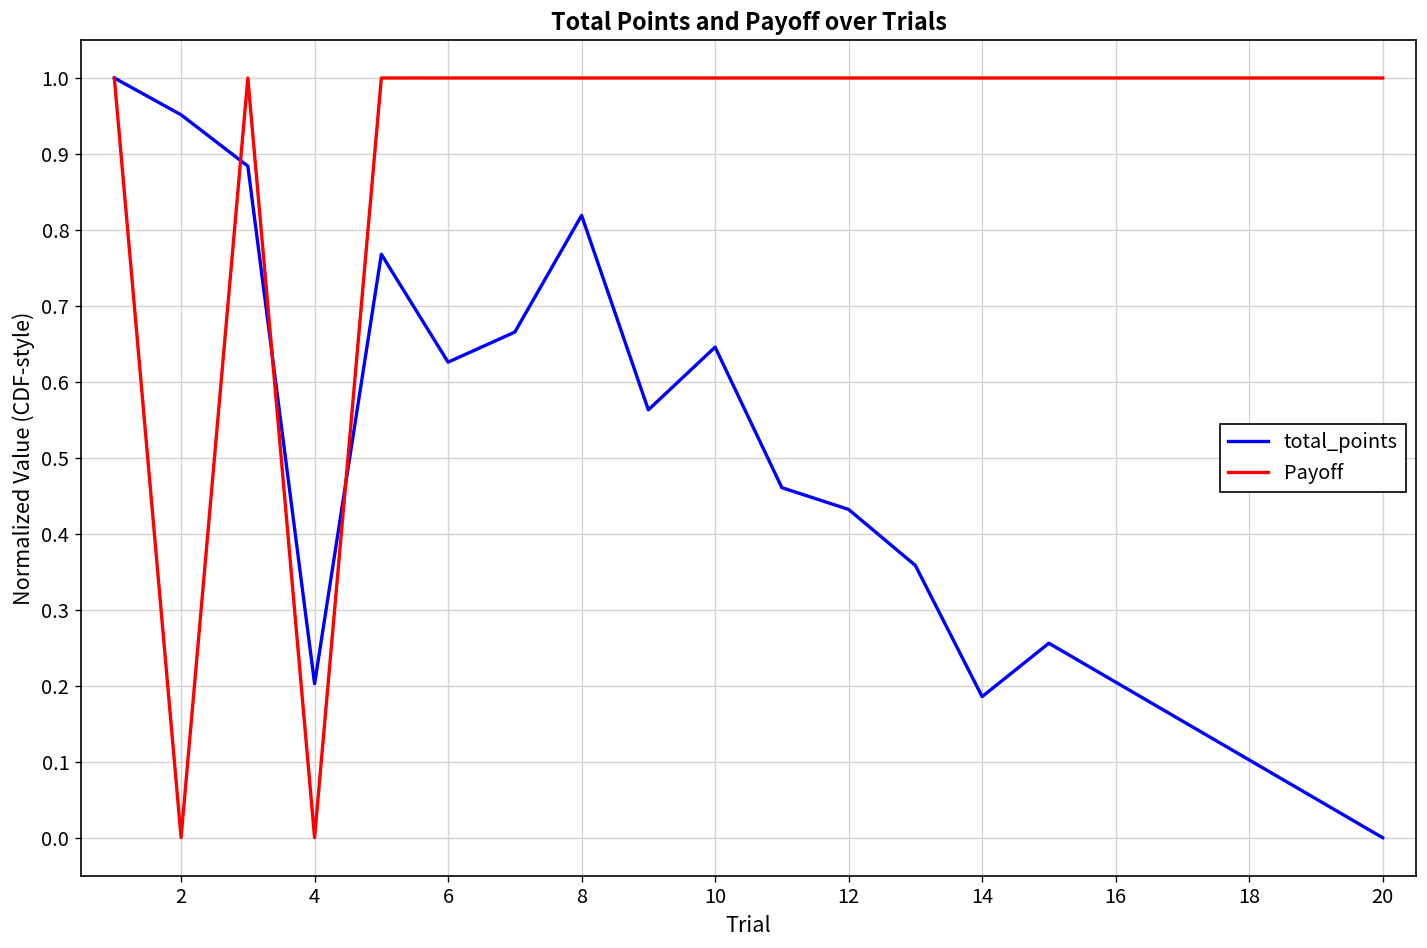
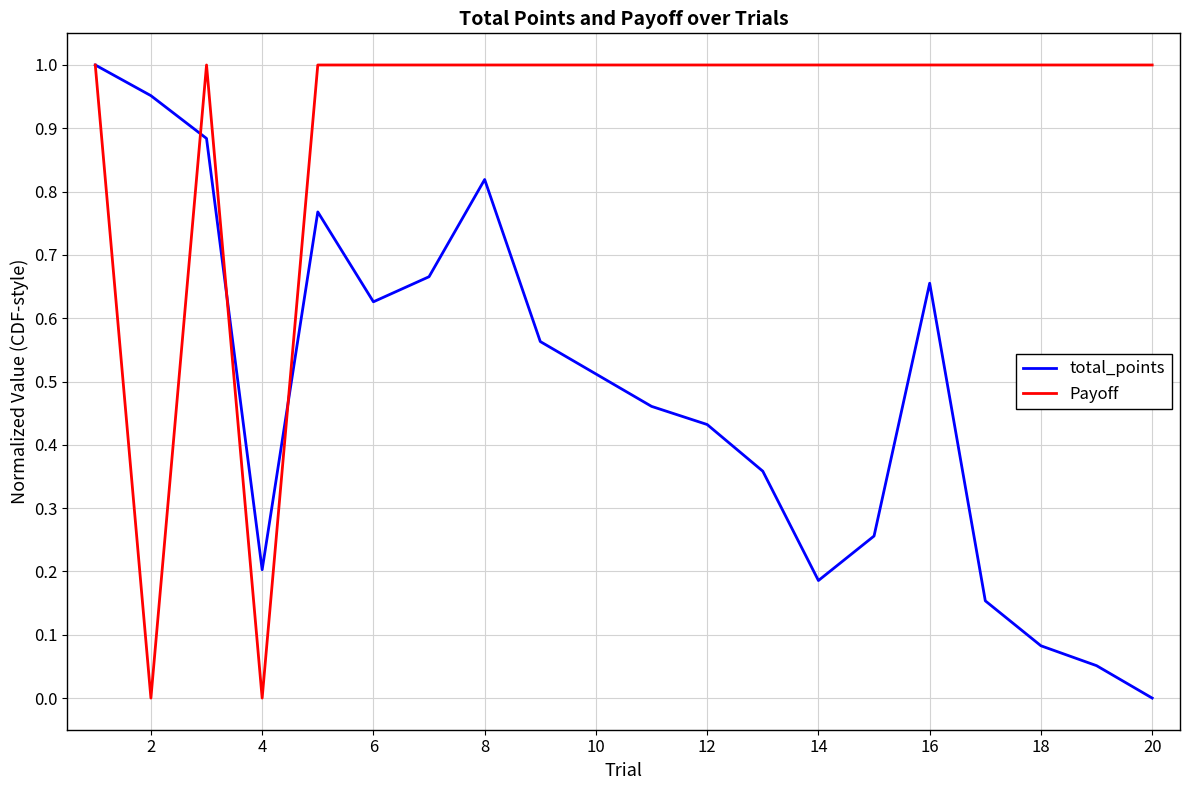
  {
    "total_points": {
      "2": 0.95,
      "4": 0.20,
      "6": 0.63,
      "8": 0.82,
-     "10": 0.65,
+     "10": 0.51,
      "12": 0.43,
      "14": 0.19,
-     "16": 0.20,
-     "18": 0.10,
+     "16": 0.66,
+     "18": 0.08,
      "20": 0.00
    },
    "Payoff": {
      "2": 0.00,
      "4": 0.00,
      "6": 1.00,
      "8": 1.00,
      "10": 1.00,
      "12": 1.00,
      "14": 1.00,
      "16": 1.00,
      "18": 1.00,
      "20": 1.00
    }
  }
